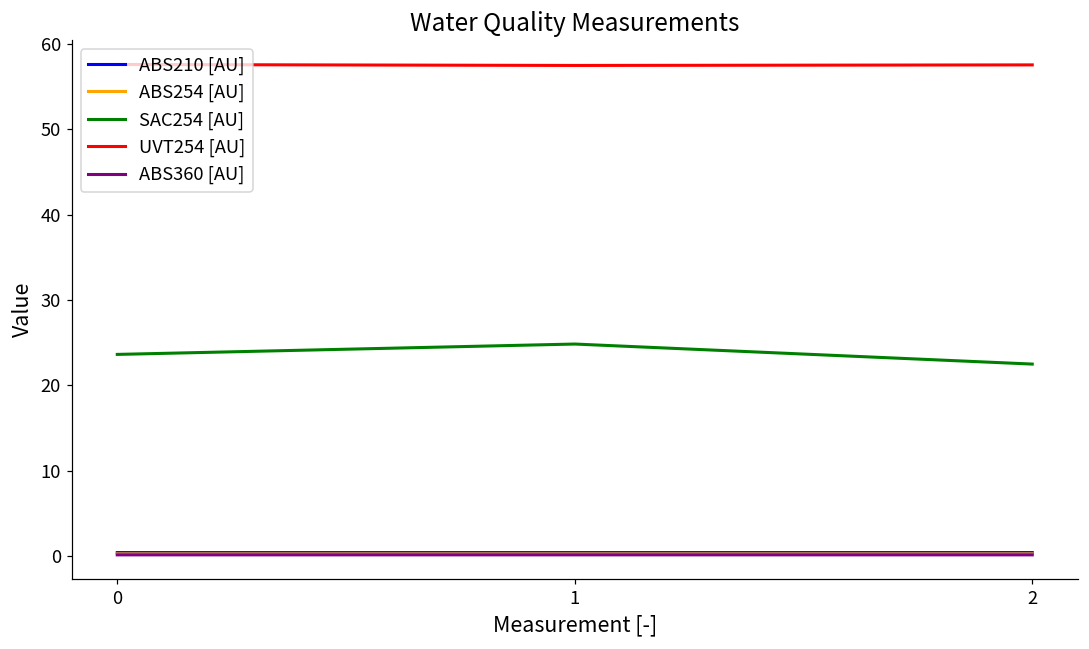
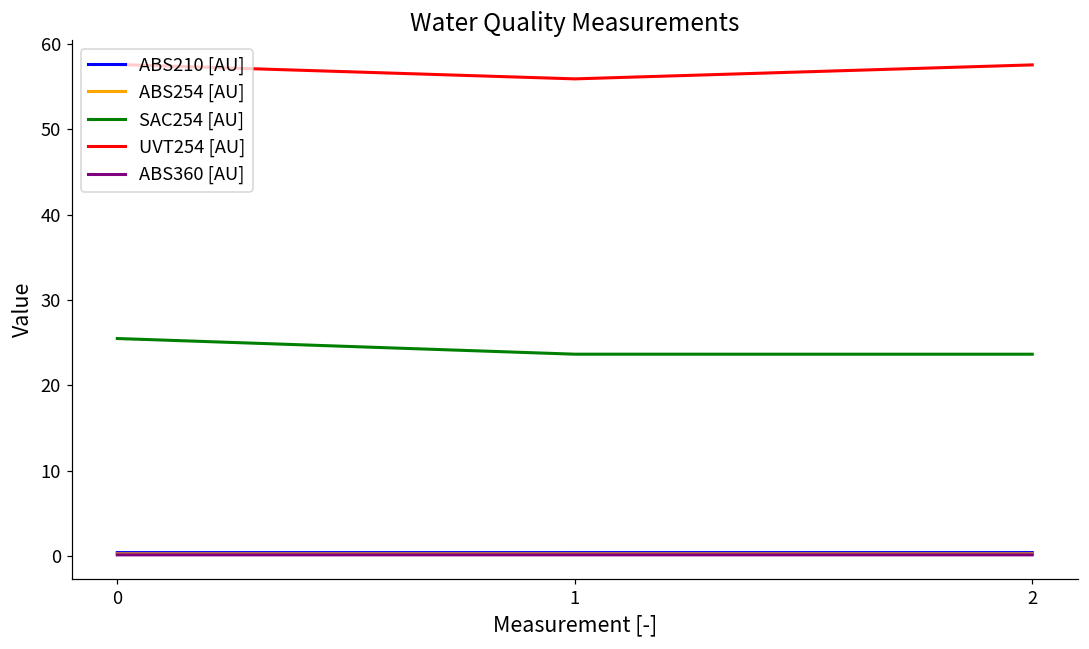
  {
    "SAC254 [AU]": {
-     "0": 24,
-     "1": 25,
-     "2": 22
+     "0": 25,
+     "1": 24,
+     "2": 24
    },
    "UVT254 [AU]": {
-     "1": 57,
+     "1": 56,
      "2": 58
    }
  }
